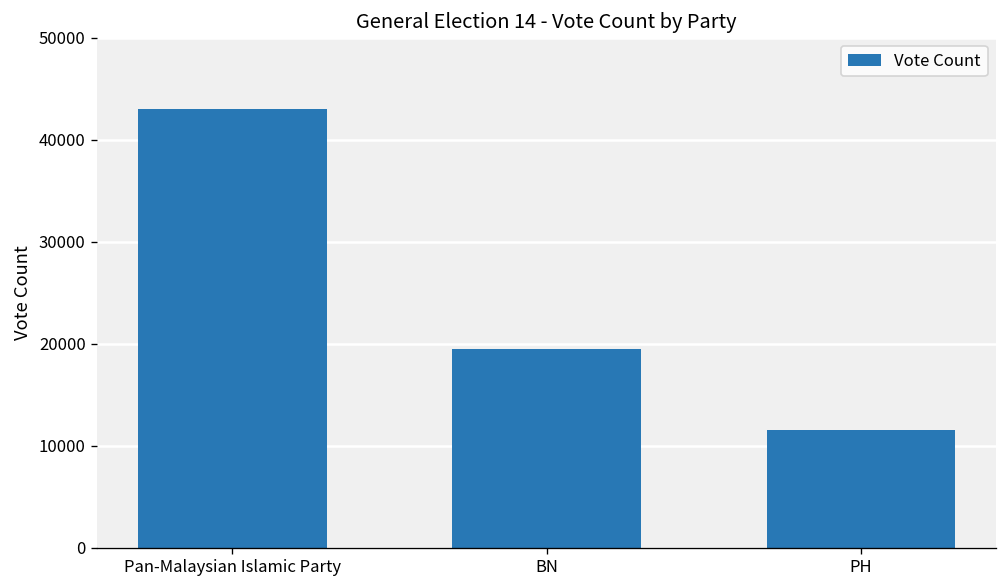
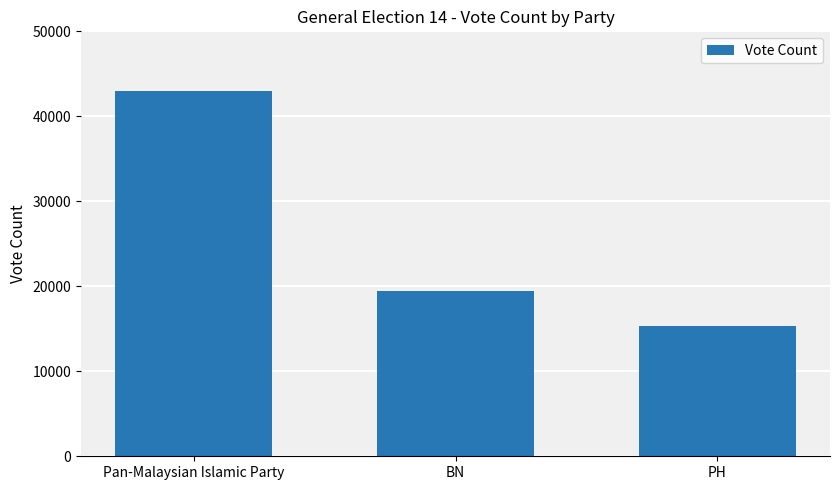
  {
    "Pan-Malaysian Islamic Party": 43000,
    "BN": 19000,
-   "PH": 11000
+   "PH": 15000
  }
